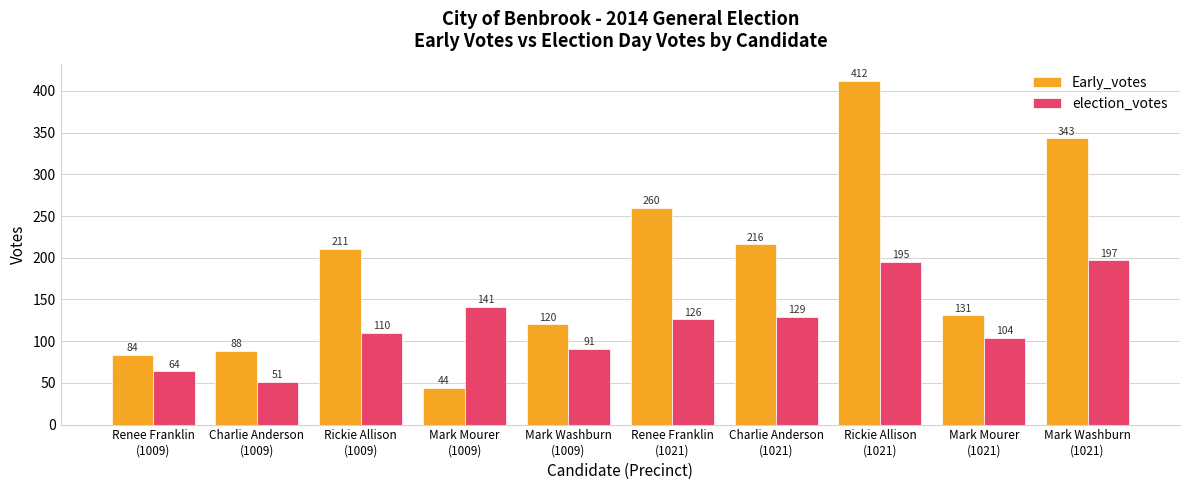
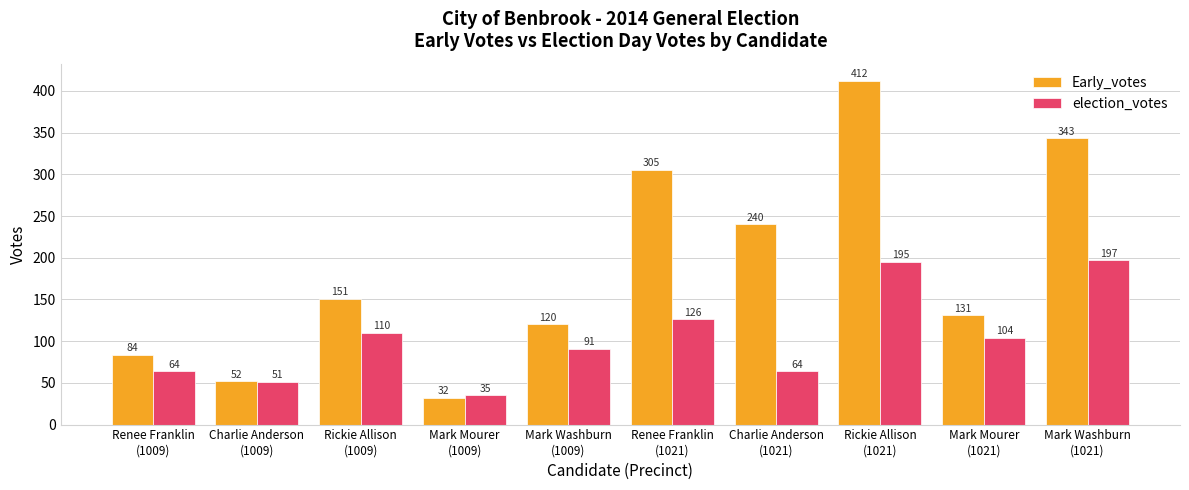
  {
    "Early_votes": {
      "Renee Franklin (1009)": 84,
-     "Charlie Anderson (1009)": 88,
-     "Rickie Allison (1009)": 211,
-     "Mark Mourer (1009)": 44,
+     "Charlie Anderson (1009)": 52,
+     "Rickie Allison (1009)": 151,
+     "Mark Mourer (1009)": 32,
      "Mark Washburn (1009)": 120,
-     "Renee Franklin (1021)": 260,
-     "Charlie Anderson (1021)": 216,
+     "Renee Franklin (1021)": 305,
+     "Charlie Anderson (1021)": 240,
      "Rickie Allison (1021)": 412,
      "Mark Mourer (1021)": 131,
      "Mark Washburn (1021)": 343
    },
    "election_votes": {
      "Renee Franklin (1009)": 64,
      "Charlie Anderson (1009)": 51,
      "Rickie Allison (1009)": 110,
-     "Mark Mourer (1009)": 141,
+     "Mark Mourer (1009)": 35,
      "Mark Washburn (1009)": 91,
      "Renee Franklin (1021)": 126,
-     "Charlie Anderson (1021)": 129,
+     "Charlie Anderson (1021)": 64,
      "Rickie Allison (1021)": 195,
      "Mark Mourer (1021)": 104,
      "Mark Washburn (1021)": 197
    }
  }
